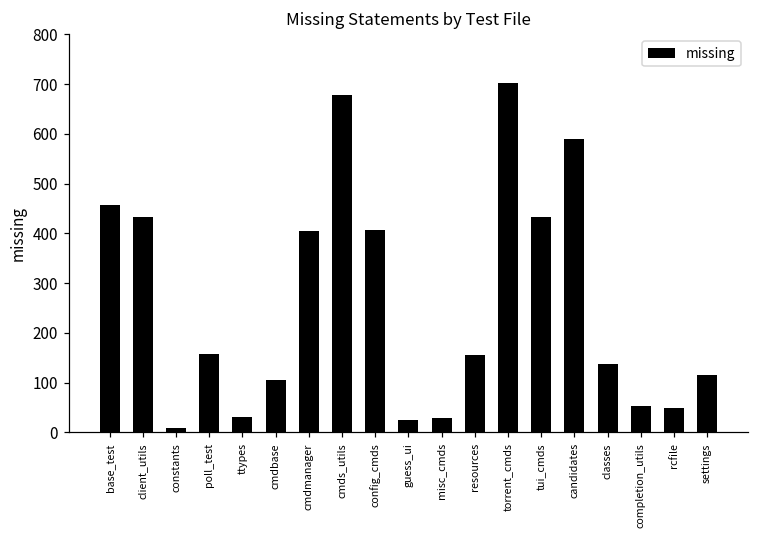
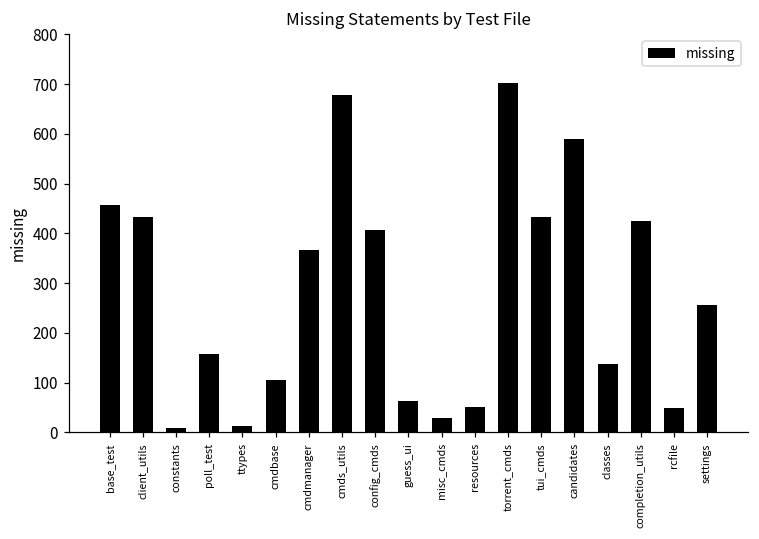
  {
    "base_test": 460,
    "client_utils": 430,
    "constants": 10,
    "poll_test": 160,
-   "ttypes": 30,
+   "ttypes": 10,
    "cmdbase": 110,
-   "cmdmanager": 410,
+   "cmdmanager": 370,
    "cmds_utils": 680,
    "config_cmds": 410,
-   "guess_ui": 30,
+   "guess_ui": 60,
    "misc_cmds": 30,
-   "resources": 160,
+   "resources": 50,
    "torrent_cmds": 700,
    "tui_cmds": 430,
    "candidates": 590,
    "classes": 140,
-   "completion_utils": 50,
+   "completion_utils": 430,
    "rcfile": 50,
-   "settings": 120
+   "settings": 260
  }
